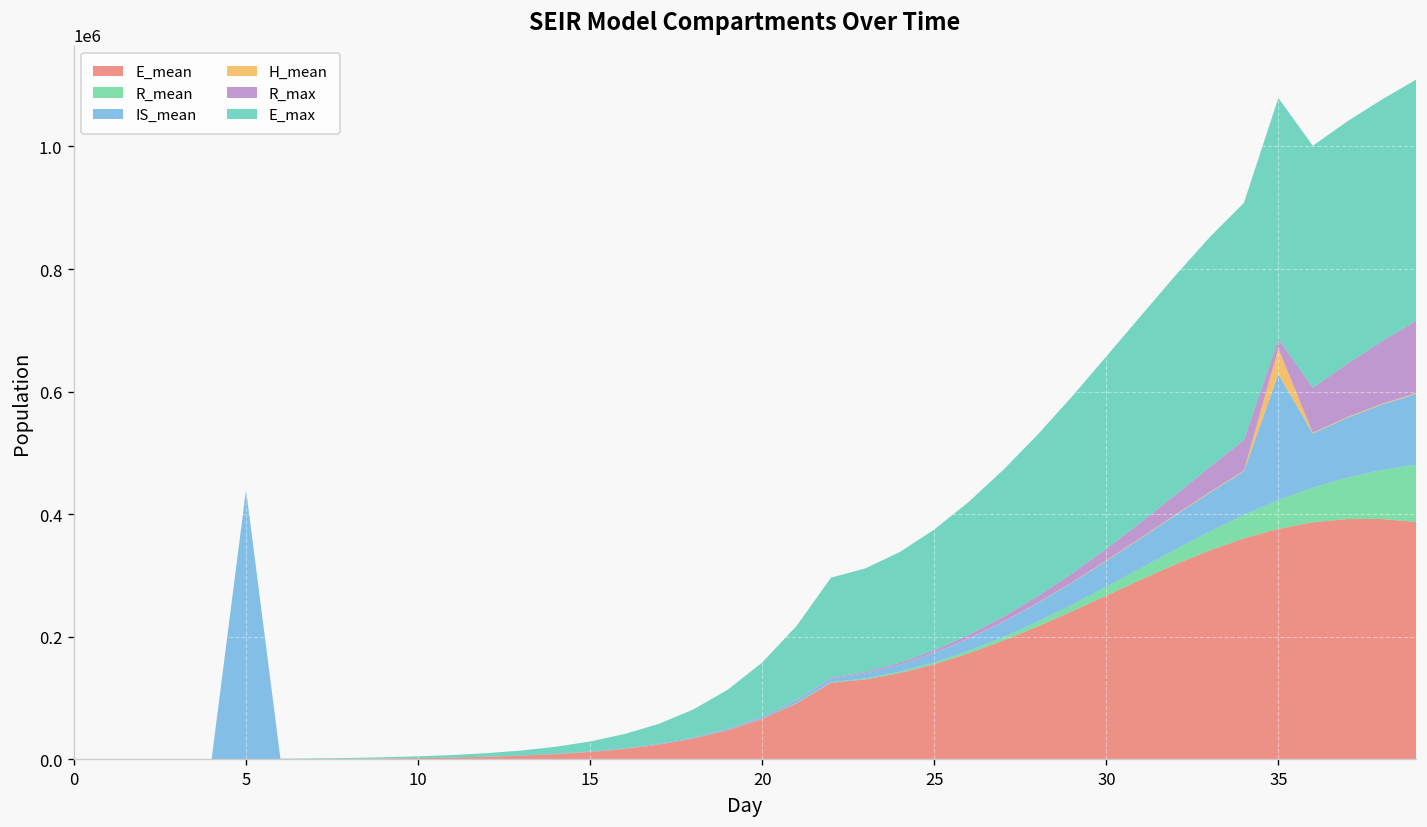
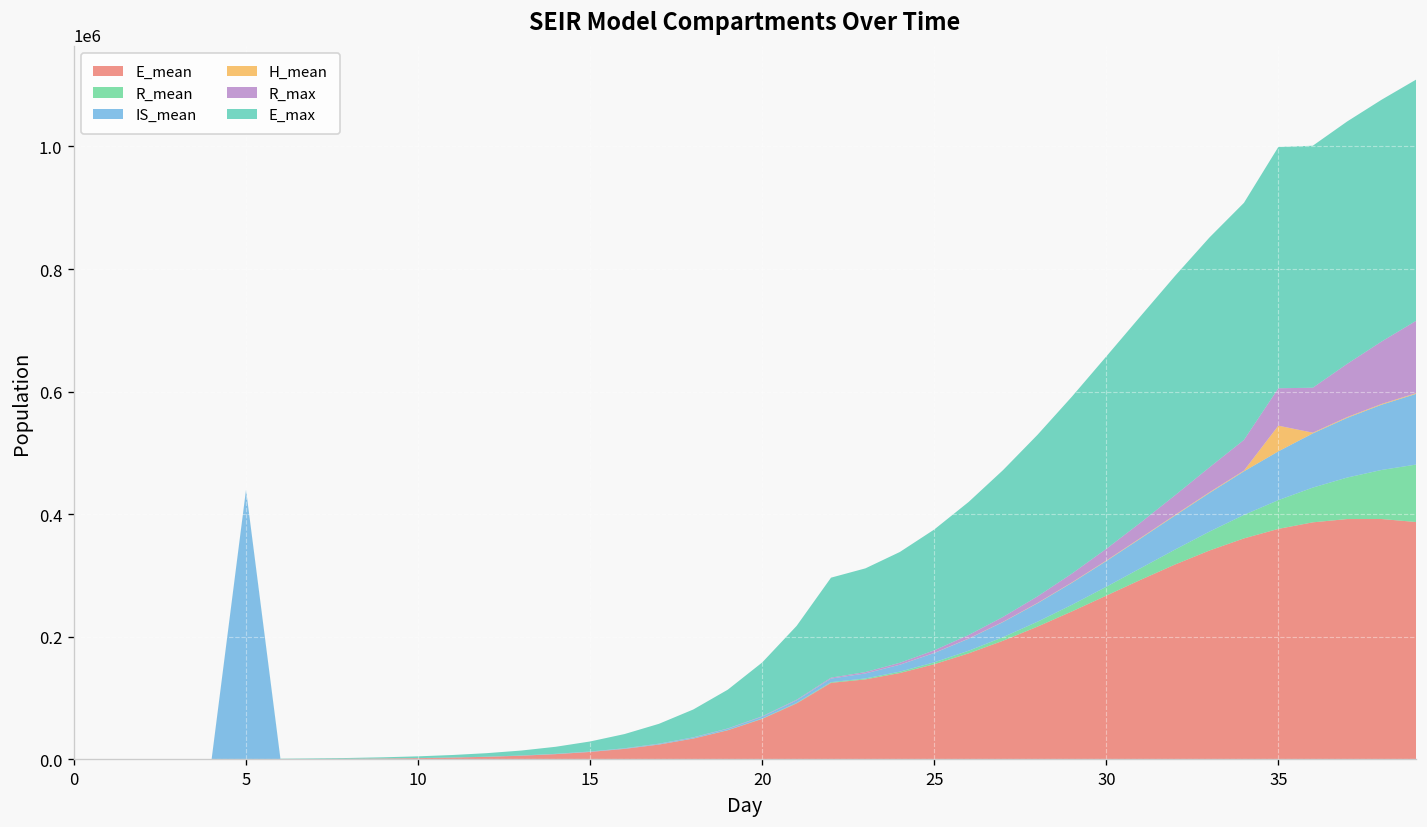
  {
    "E_mean": {
      "30": 270000,
      "35": 380000
    },
    "IS_mean": {
-     "35": 210000
+     "35": 80000
    },
    "H_mean": {
      "35": 40000
    },
    "R_max": {
      "30": 20000,
-     "35": 20000
+     "35": 60000
    }
  }
